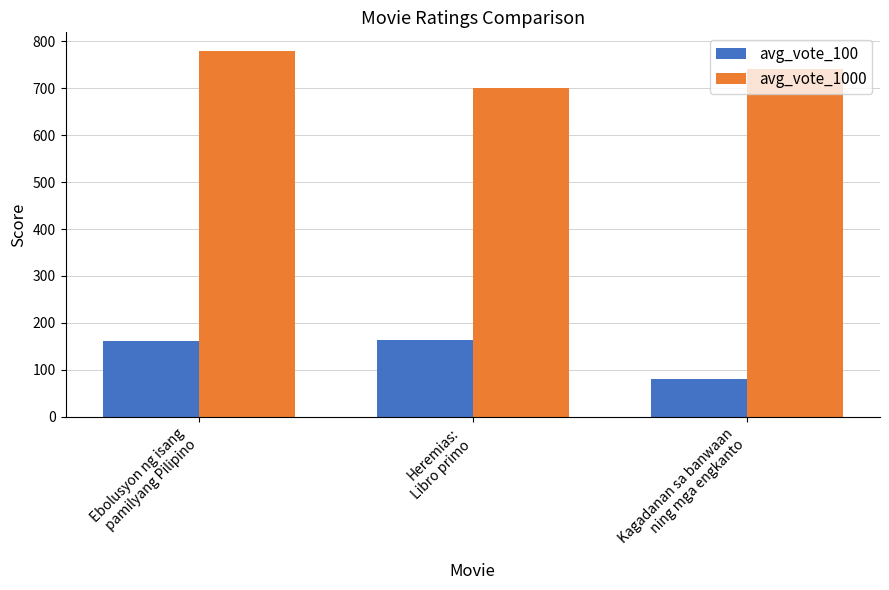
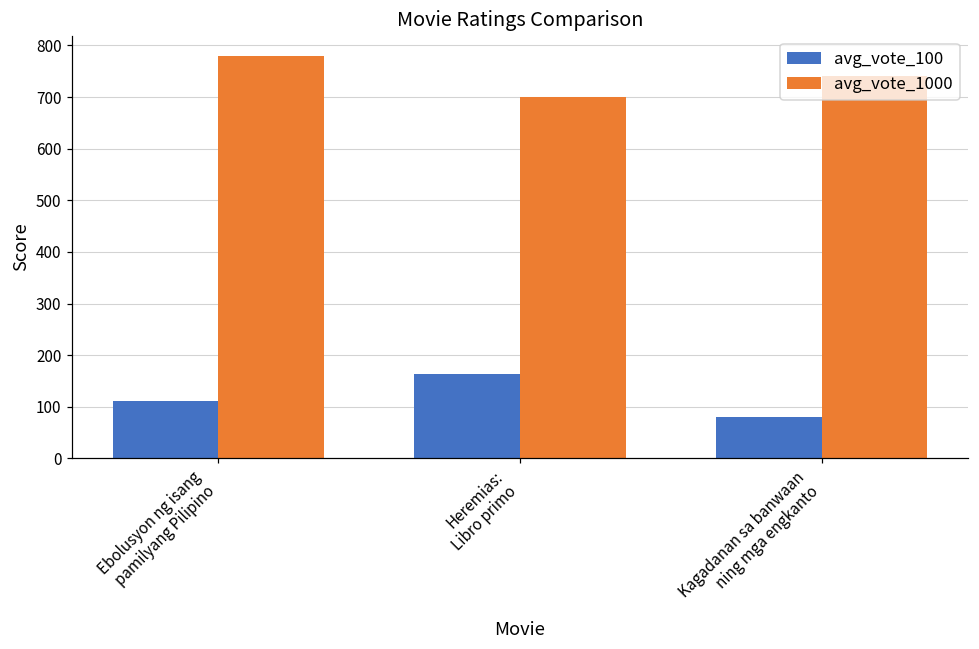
  {
    "avg_vote_100": {
-     "Ebolusyon ng isang pamilyang Pilipino": 160,
+     "Ebolusyon ng isang pamilyang Pilipino": 110,
      "Heremias: Libro primo": 160,
      "Kagadanan sa banwaan ning mga engkanto": 80
    },
    "avg_vote_1000": {
      "Ebolusyon ng isang pamilyang Pilipino": 780,
      "Heremias: Libro primo": 700
    }
  }
